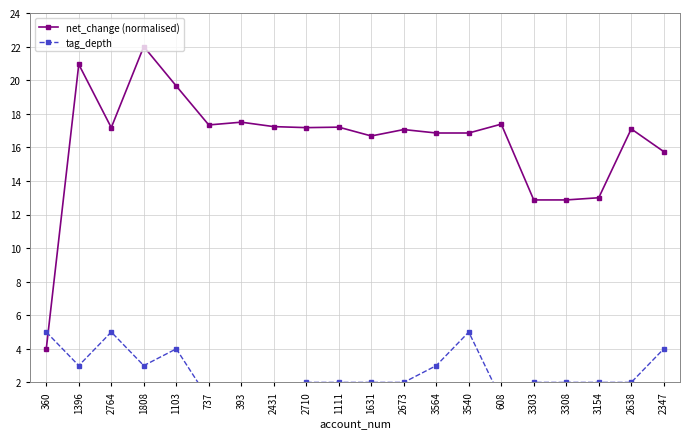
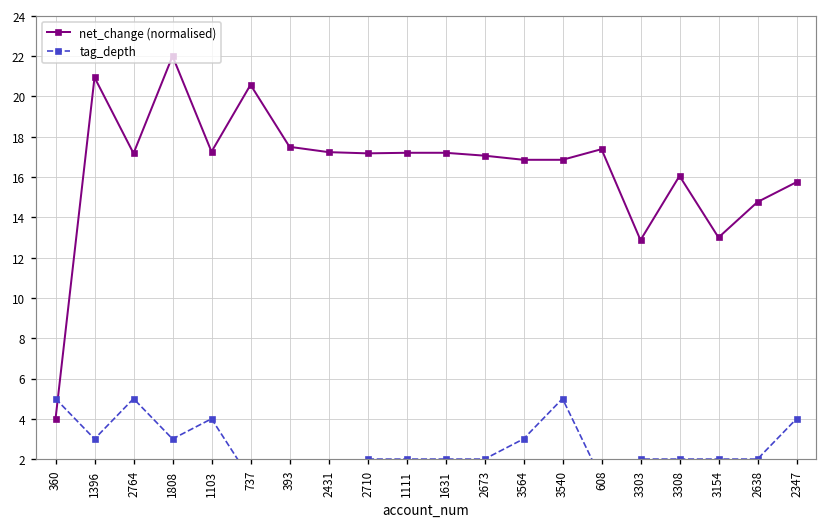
  {
    "net_change (normalised)": {
      "360": 4.0,
      "1396": 20.9,
      "2764": 17.2,
-     "1103": 19.7,
-     "737": 17.3,
+     "1103": 17.3,
+     "737": 20.6,
      "393": 17.5,
      "2431": 17.2,
      "2710": 17.2,
      "1111": 17.2,
-     "1631": 16.7,
+     "1631": 17.2,
      "2673": 17.1,
      "3564": 16.9,
      "3540": 16.9,
      "608": 17.4,
      "3303": 12.9,
-     "3308": 12.9,
+     "3308": 16.1,
      "3154": 13.0,
-     "2638": 17.1,
+     "2638": 14.8,
      "2347": 15.7
    },
    "tag_depth": {
      "360": 5.0,
      "1396": 3.0,
      "2764": 5.0,
      "1808": 3.0,
      "1103": 4.0,
      "2710": 2.0,
      "1111": 2.0,
      "1631": 2.0,
      "2673": 2.0,
      "3564": 3.0,
      "3540": 5.0,
      "3303": 2.0,
      "3308": 2.0,
      "3154": 2.0,
      "2638": 2.0,
      "2347": 4.0
    }
  }
